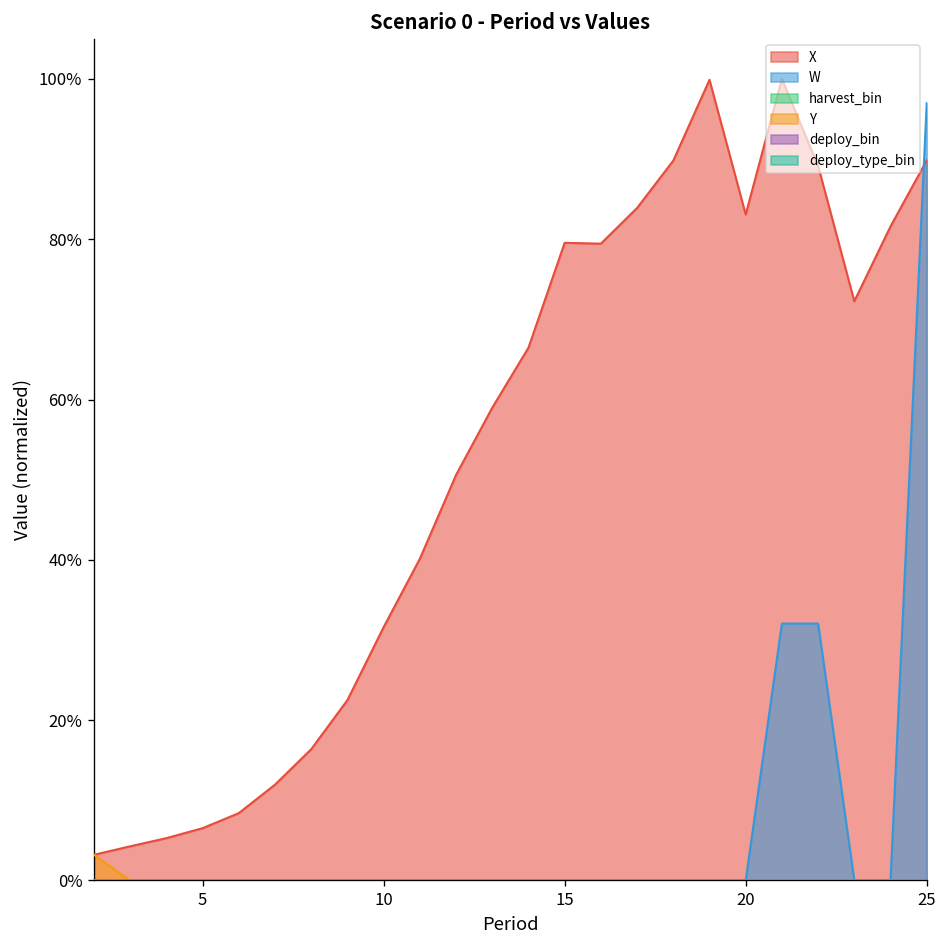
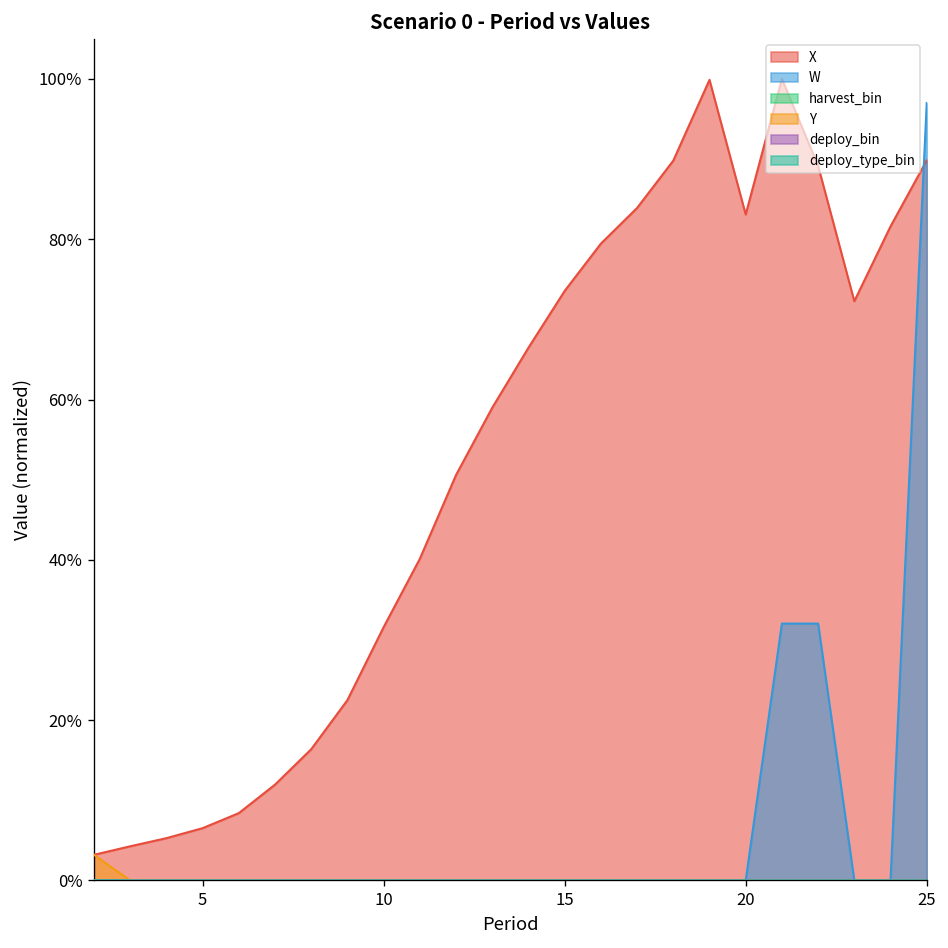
  {
    "X": {
      "5": "7%",
      "10": "32%",
-     "15": "80%",
+     "15": "74%",
      "20": "83%",
      "25": "90%"
    },
    "W": {
      "25": "97%"
    }
  }
